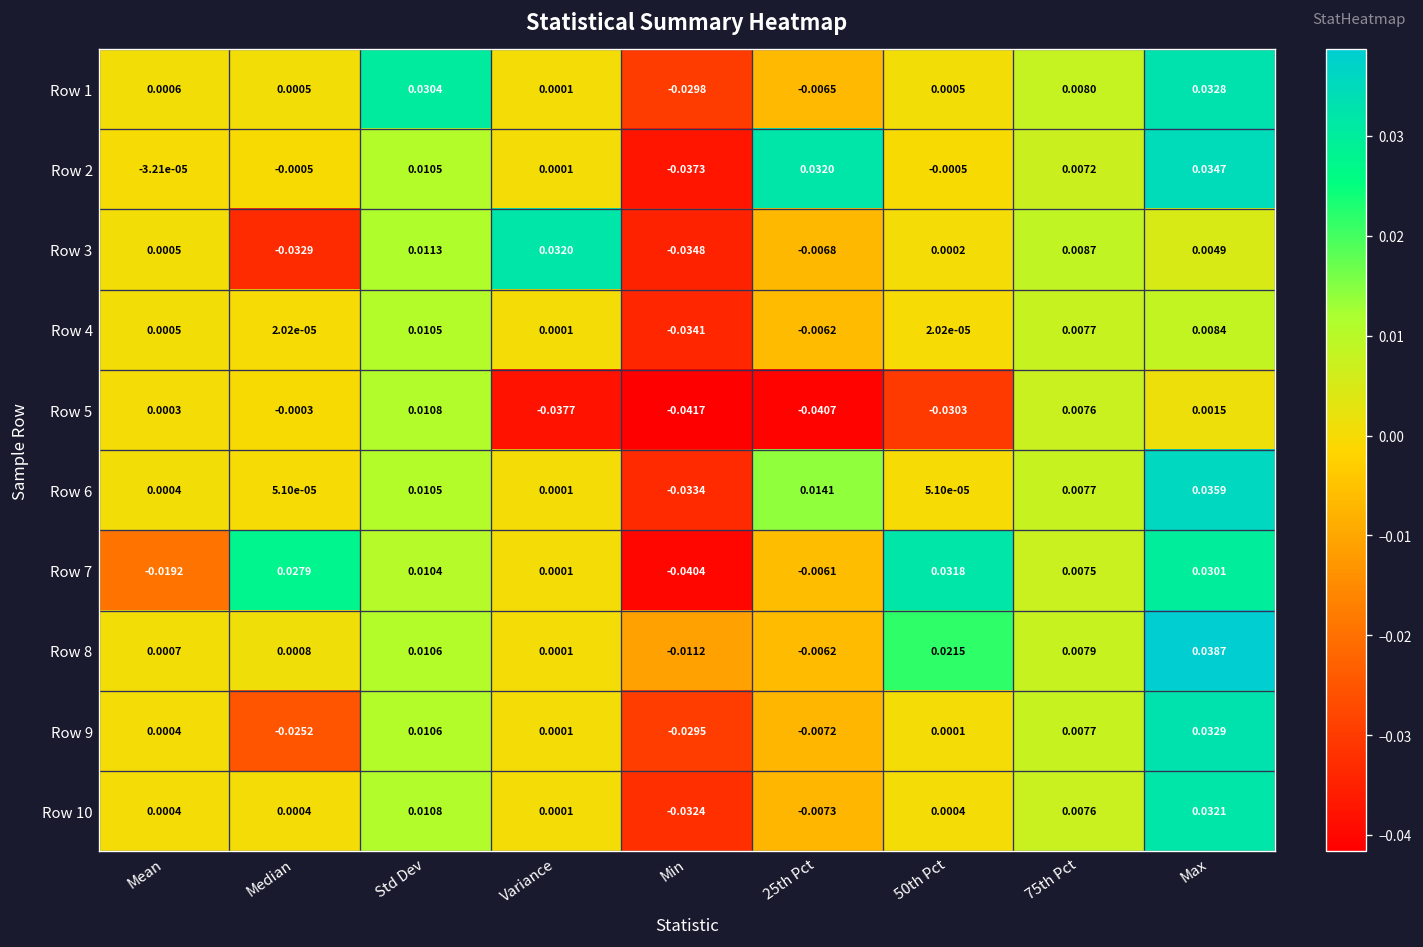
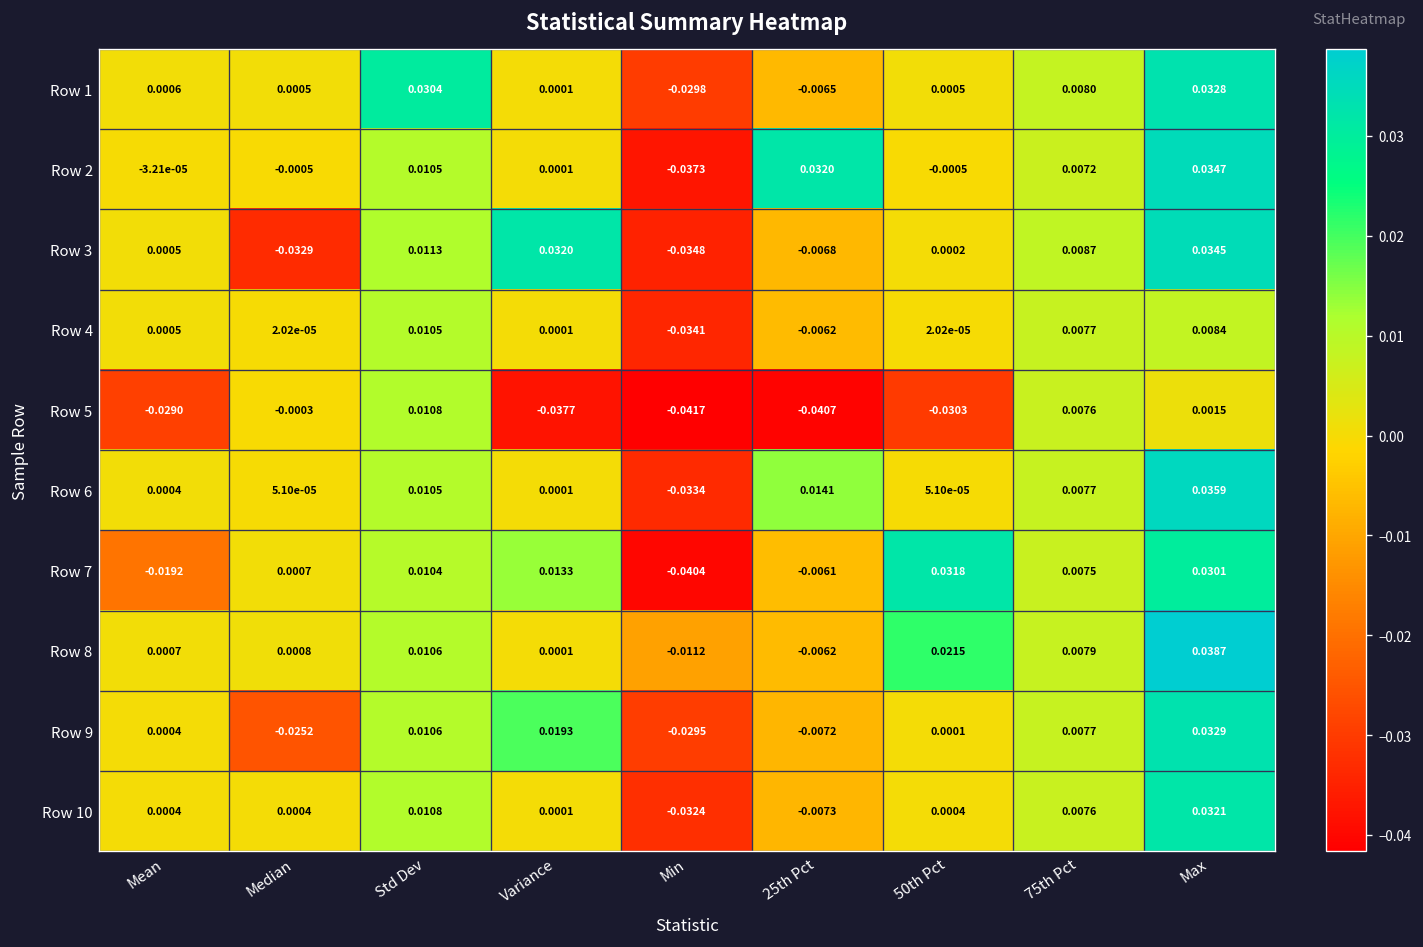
  {
    "Row 1": {
      "Mean": "0.0006",
      "Median": "0.0005",
      "Std Dev": "0.0304",
      "Variance": "0.0001",
      "Min": "-0.0298",
      "25th Pct": "-0.0065",
      "50th Pct": "0.0005",
      "75th Pct": "0.0080",
      "Max": "0.0328"
    },
    "Row 2": {
      "Mean": "-3.21e-05",
      "Median": "-0.0005",
      "Std Dev": "0.0105",
      "Variance": "0.0001",
      "Min": "-0.0373",
      "25th Pct": "0.0320",
      "50th Pct": "-0.0005",
      "75th Pct": "0.0072",
      "Max": "0.0347"
    },
    "Row 3": {
      "Mean": "0.0005",
      "Median": "-0.0329",
      "Std Dev": "0.0113",
      "Variance": "0.0320",
      "Min": "-0.0348",
      "25th Pct": "-0.0068",
      "50th Pct": "0.0002",
      "75th Pct": "0.0087",
-     "Max": "0.0049"
+     "Max": "0.0345"
    },
    "Row 4": {
      "Mean": "0.0005",
      "Median": "2.02e-05",
      "Std Dev": "0.0105",
      "Variance": "0.0001",
      "Min": "-0.0341",
      "25th Pct": "-0.0062",
      "50th Pct": "2.02e-05",
      "75th Pct": "0.0077",
      "Max": "0.0084"
    },
    "Row 5": {
-     "Mean": "0.0003",
+     "Mean": "-0.0290",
      "Median": "-0.0003",
      "Std Dev": "0.0108",
      "Variance": "-0.0377",
      "Min": "-0.0417",
      "25th Pct": "-0.0407",
      "50th Pct": "-0.0303",
      "75th Pct": "0.0076",
      "Max": "0.0015"
    },
    "Row 6": {
      "Mean": "0.0004",
      "Median": "5.10e-05",
      "Std Dev": "0.0105",
      "Variance": "0.0001",
      "Min": "-0.0334",
      "25th Pct": "0.0141",
      "50th Pct": "5.10e-05",
      "75th Pct": "0.0077",
      "Max": "0.0359"
    },
    "Row 7": {
      "Mean": "-0.0192",
-     "Median": "0.0279",
+     "Median": "0.0007",
      "Std Dev": "0.0104",
-     "Variance": "0.0001",
+     "Variance": "0.0133",
      "Min": "-0.0404",
      "25th Pct": "-0.0061",
      "50th Pct": "0.0318",
      "75th Pct": "0.0075",
      "Max": "0.0301"
    },
    "Row 8": {
      "Mean": "0.0007",
      "Median": "0.0008",
      "Std Dev": "0.0106",
      "Variance": "0.0001",
      "Min": "-0.0112",
      "25th Pct": "-0.0062",
      "50th Pct": "0.0215",
      "75th Pct": "0.0079",
      "Max": "0.0387"
    },
    "Row 9": {
      "Mean": "0.0004",
      "Median": "-0.0252",
      "Std Dev": "0.0106",
-     "Variance": "0.0001",
+     "Variance": "0.0193",
      "Min": "-0.0295",
      "25th Pct": "-0.0072",
      "50th Pct": "0.0001",
      "75th Pct": "0.0077",
      "Max": "0.0329"
    },
    "Row 10": {
      "Mean": "0.0004",
      "Median": "0.0004",
      "Std Dev": "0.0108",
      "Variance": "0.0001",
      "Min": "-0.0324",
      "25th Pct": "-0.0073",
      "50th Pct": "0.0004",
      "75th Pct": "0.0076",
      "Max": "0.0321"
    }
  }
